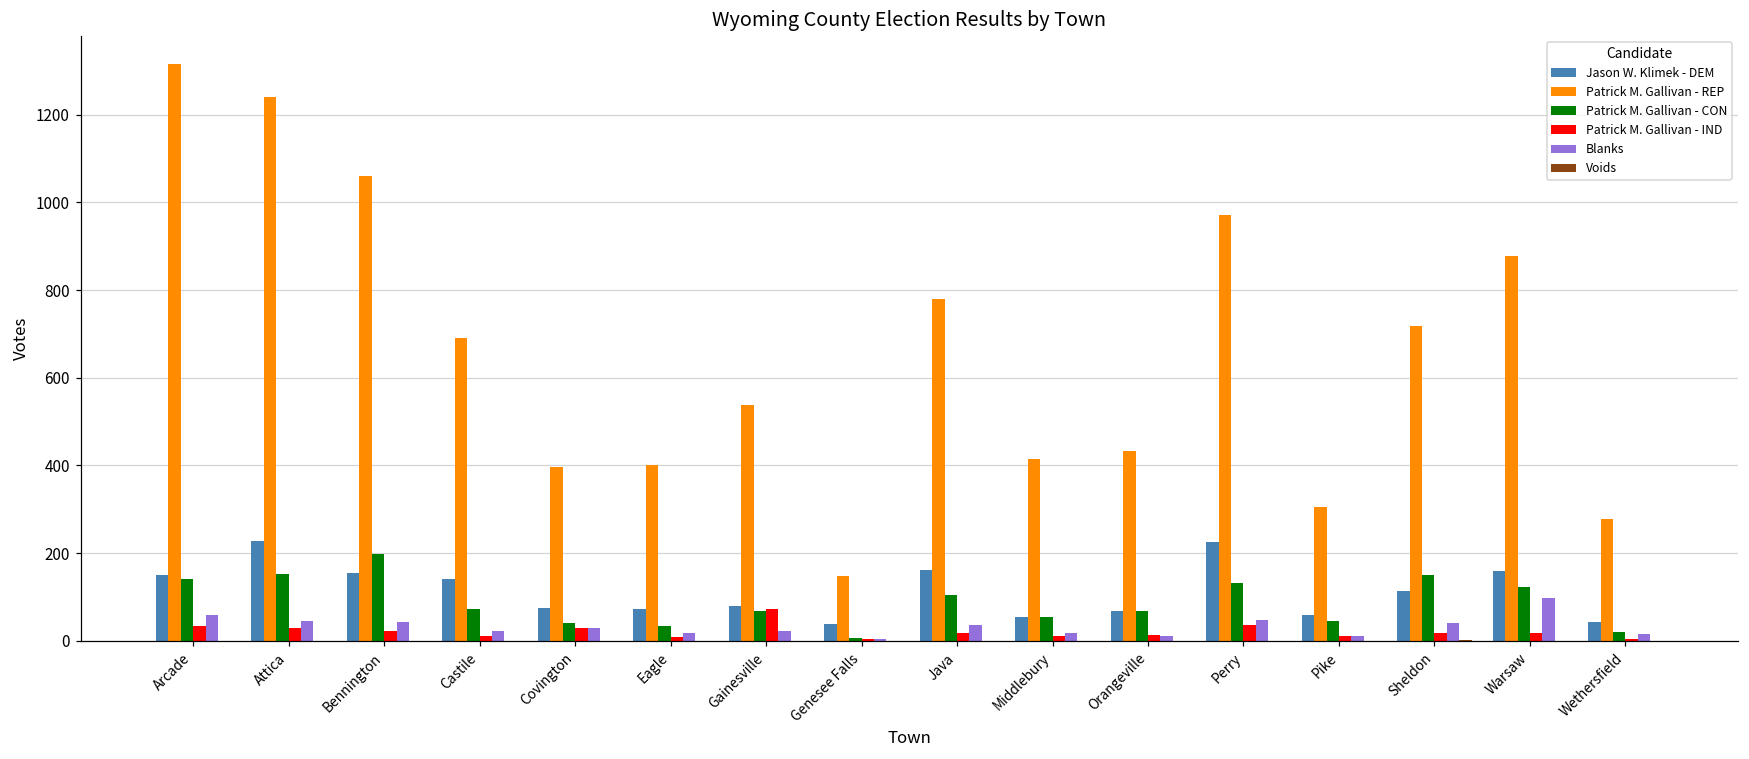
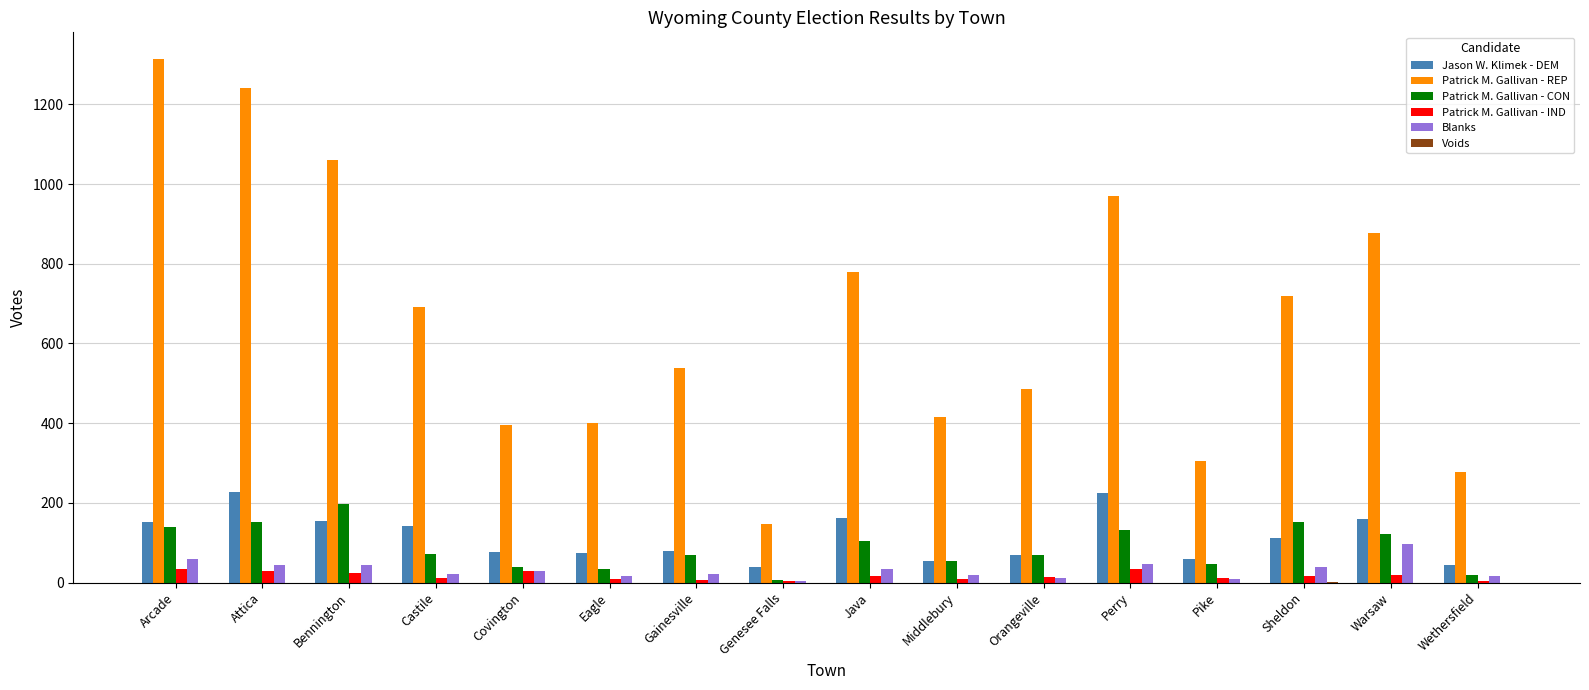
  {
    "Jason W. Klimek - DEM": {
      "Arcade": 150,
      "Attica": 230,
      "Bennington": 150,
      "Castile": 140,
      "Covington": 80,
      "Eagle": 70,
      "Gainesville": 80,
      "Genesee Falls": 40,
      "Java": 160,
      "Middlebury": 60,
      "Orangeville": 70,
      "Perry": 230,
      "Pike": 60,
      "Sheldon": 110,
      "Warsaw": 160,
      "Wethersfield": 40
    },
    "Patrick M. Gallivan - REP": {
      "Arcade": 1320,
      "Attica": 1240,
      "Bennington": 1060,
      "Castile": 690,
      "Covington": 400,
      "Eagle": 400,
      "Gainesville": 540,
      "Genesee Falls": 150,
      "Java": 780,
      "Middlebury": 420,
-     "Orangeville": 430,
+     "Orangeville": 490,
      "Perry": 970,
      "Pike": 310,
      "Sheldon": 720,
      "Warsaw": 880,
      "Wethersfield": 280
    },
    "Patrick M. Gallivan - CON": {
      "Arcade": 140,
      "Attica": 150,
      "Bennington": 200,
      "Castile": 70,
      "Covington": 40,
      "Eagle": 30,
      "Gainesville": 70,
      "Genesee Falls": 10,
      "Java": 100,
      "Middlebury": 50,
      "Orangeville": 70,
      "Perry": 130,
      "Pike": 50,
      "Sheldon": 150,
      "Warsaw": 120,
      "Wethersfield": 20
    },
    "Patrick M. Gallivan - IND": {
      "Arcade": 30,
      "Attica": 30,
      "Bennington": 20,
      "Castile": 10,
      "Covington": 30,
      "Eagle": 10,
-     "Gainesville": 70,
+     "Gainesville": 10,
      "Java": 20,
      "Middlebury": 10,
      "Orangeville": 10,
      "Perry": 40,
      "Pike": 10,
      "Sheldon": 20,
      "Warsaw": 20
    },
    "Blanks": {
      "Arcade": 60,
      "Attica": 50,
      "Bennington": 40,
      "Castile": 20,
      "Covington": 30,
      "Eagle": 20,
      "Gainesville": 20,
      "Java": 40,
      "Middlebury": 20,
      "Orangeville": 10,
      "Perry": 50,
      "Pike": 10,
      "Sheldon": 40,
      "Warsaw": 100,
      "Wethersfield": 20
    },
    "Voids": {
      "Arcade": 0,
      "Attica": 0,
      "Bennington": 0,
      "Castile": 0,
      "Covington": 0,
      "Eagle": 0,
      "Gainesville": 0,
      "Genesee Falls": 0,
      "Java": 0,
      "Middlebury": 0,
      "Orangeville": 0,
      "Perry": 0,
      "Pike": 0,
      "Warsaw": 0,
      "Wethersfield": 0
    }
  }
